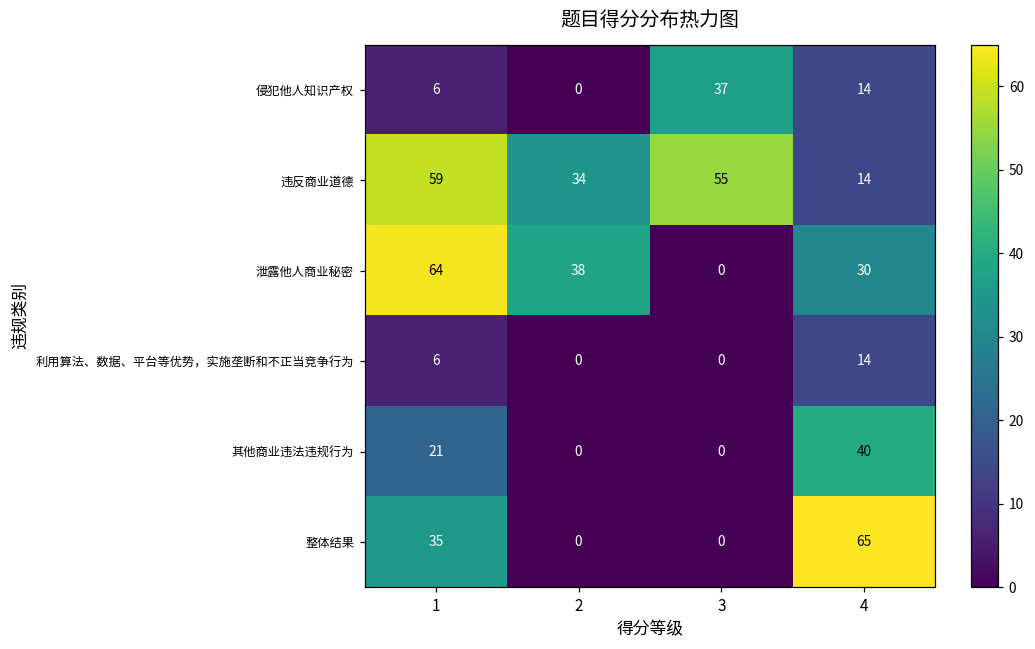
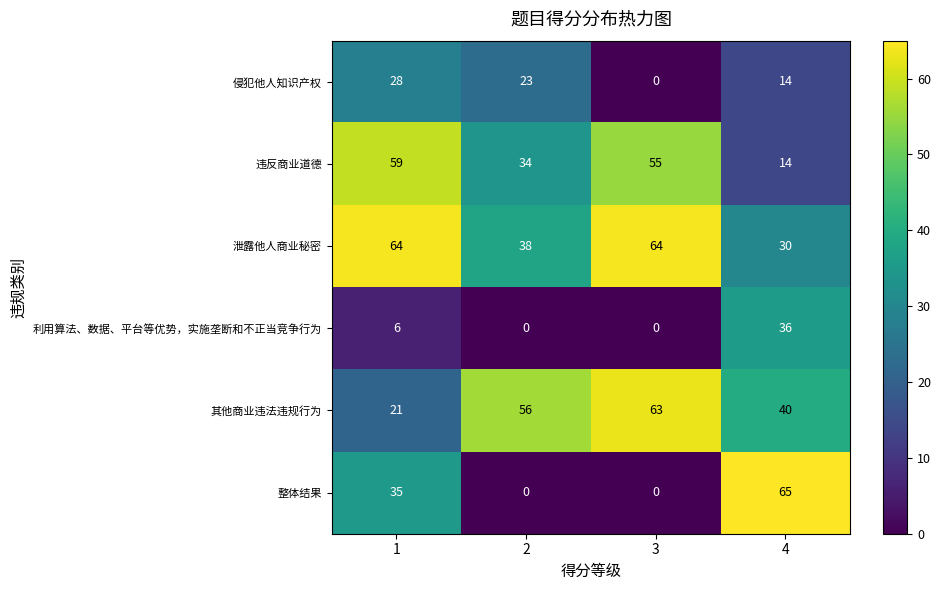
  {
    "侵犯他人知识产权": {
-     "1": 6,
-     "2": 0,
-     "3": 37,
+     "1": 28,
+     "2": 23,
+     "3": 0,
      "4": 14
    },
    "违反商业道德": {
      "1": 59,
      "2": 34,
      "3": 55,
      "4": 14
    },
    "泄露他人商业秘密": {
      "1": 64,
      "2": 38,
-     "3": 0,
+     "3": 64,
      "4": 30
    },
    "利用算法、数据、平台等优势，实施垄断和不正当竞争行为": {
      "1": 6,
      "2": 0,
      "3": 0,
-     "4": 14
+     "4": 36
    },
    "其他商业违法违规行为": {
      "1": 21,
-     "2": 0,
-     "3": 0,
+     "2": 56,
+     "3": 63,
      "4": 40
    },
    "整体结果": {
      "1": 35,
      "2": 0,
      "3": 0,
      "4": 65
    }
  }
